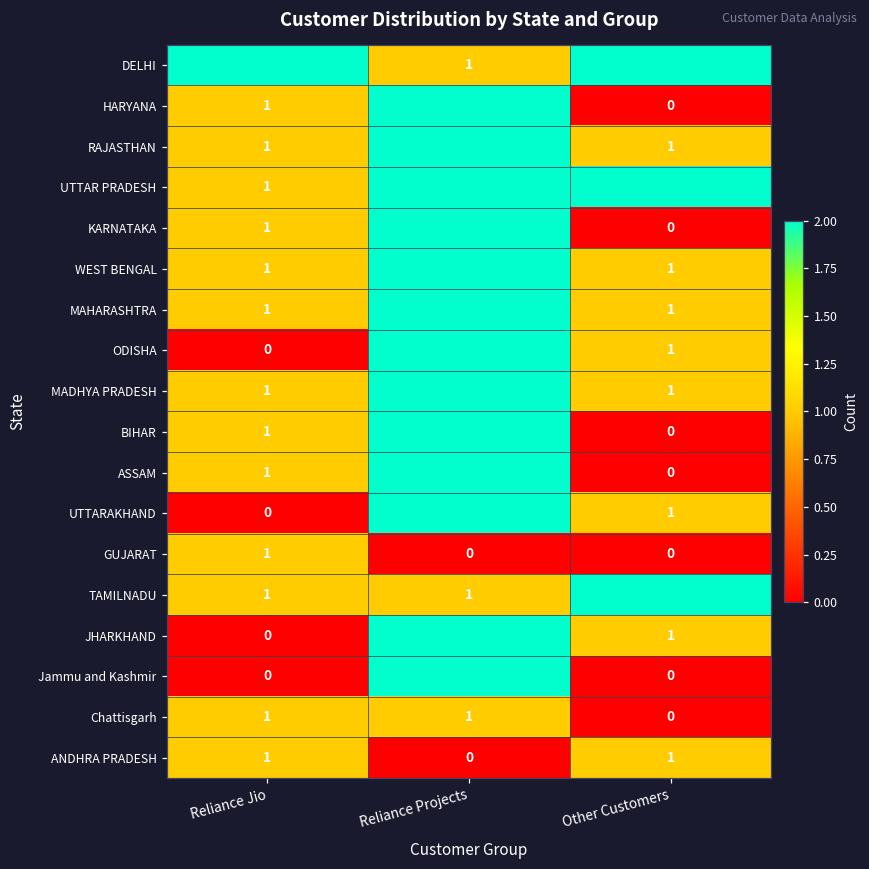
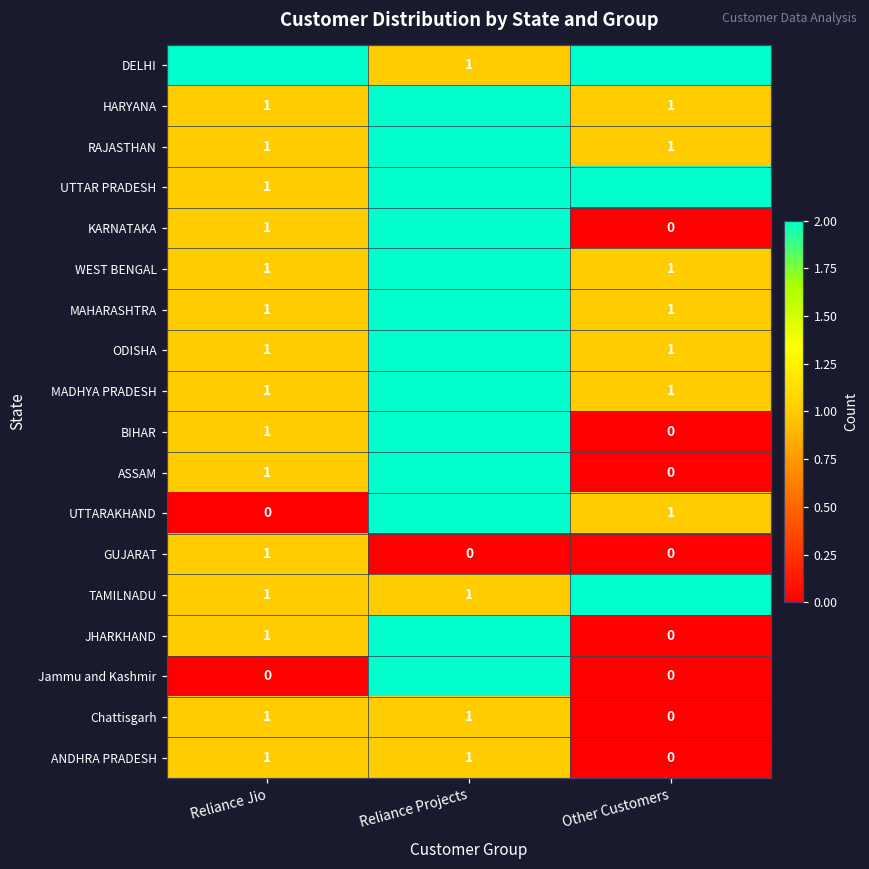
  {
    "DELHI": {
      "Reliance Projects": 1
    },
    "HARYANA": {
      "Reliance Jio": 1,
-     "Other Customers": 0
+     "Other Customers": 1
    },
    "RAJASTHAN": {
      "Reliance Jio": 1,
      "Other Customers": 1
    },
    "UTTAR PRADESH": {
      "Reliance Jio": 1
    },
    "KARNATAKA": {
      "Reliance Jio": 1,
      "Other Customers": 0
    },
    "WEST BENGAL": {
      "Reliance Jio": 1,
      "Other Customers": 1
    },
    "MAHARASHTRA": {
      "Reliance Jio": 1,
      "Other Customers": 1
    },
    "ODISHA": {
-     "Reliance Jio": 0,
+     "Reliance Jio": 1,
      "Other Customers": 1
    },
    "MADHYA PRADESH": {
      "Reliance Jio": 1,
      "Other Customers": 1
    },
    "BIHAR": {
      "Reliance Jio": 1,
      "Other Customers": 0
    },
    "ASSAM": {
      "Reliance Jio": 1,
      "Other Customers": 0
    },
    "UTTARAKHAND": {
      "Reliance Jio": 0,
      "Other Customers": 1
    },
    "GUJARAT": {
      "Reliance Jio": 1,
      "Reliance Projects": 0,
      "Other Customers": 0
    },
    "TAMILNADU": {
      "Reliance Jio": 1,
      "Reliance Projects": 1
    },
    "JHARKHAND": {
-     "Reliance Jio": 0,
-     "Other Customers": 1
+     "Reliance Jio": 1,
+     "Other Customers": 0
    },
    "Jammu and Kashmir": {
      "Reliance Jio": 0,
      "Other Customers": 0
    },
    "Chattisgarh": {
      "Reliance Jio": 1,
      "Reliance Projects": 1,
      "Other Customers": 0
    },
    "ANDHRA PRADESH": {
      "Reliance Jio": 1,
-     "Reliance Projects": 0,
-     "Other Customers": 1
+     "Reliance Projects": 1,
+     "Other Customers": 0
    }
  }
